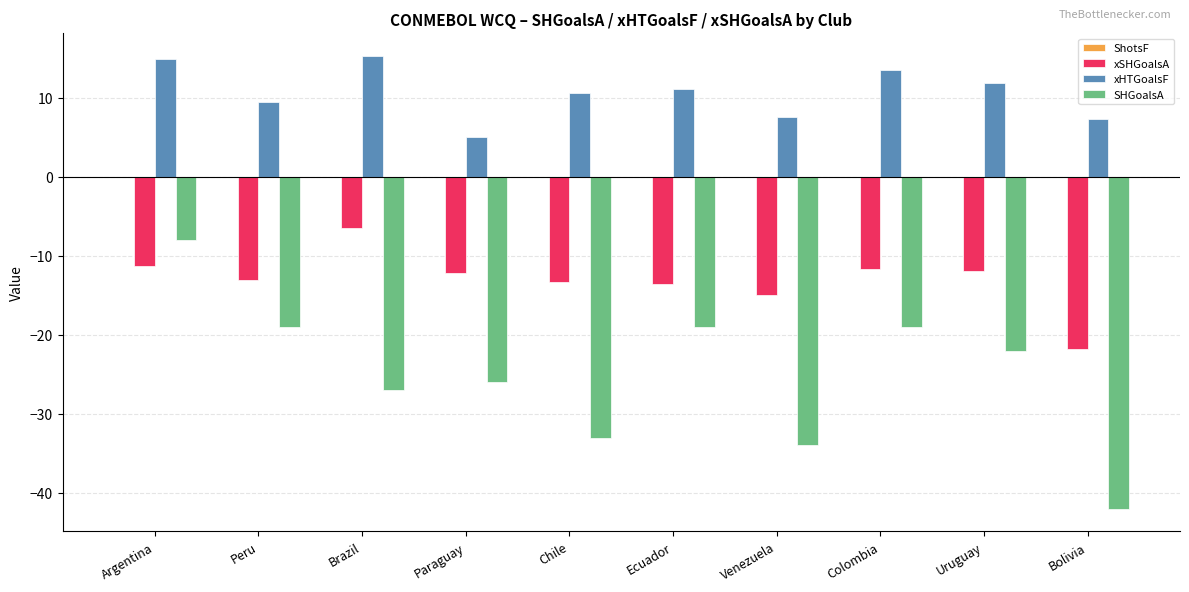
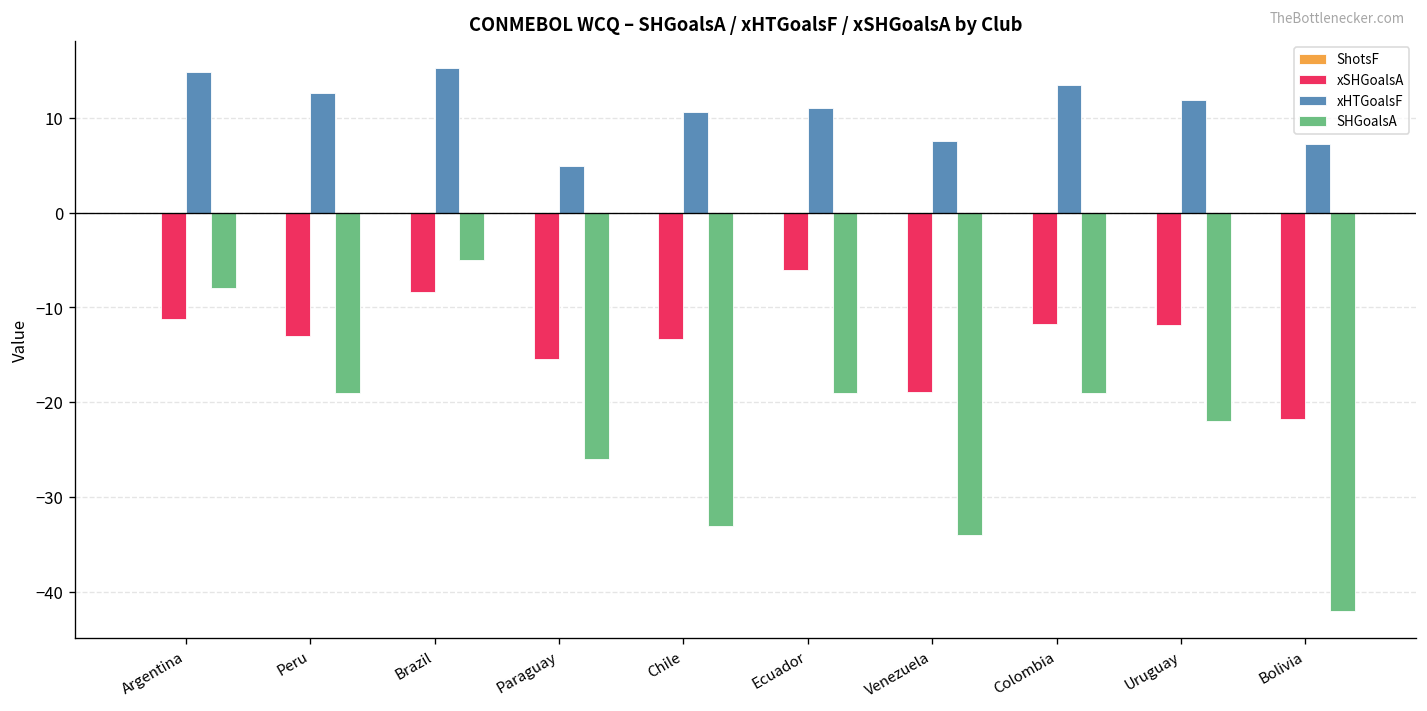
  {
    "ShotsF": {
      "Argentina": 0,
      "Peru": 0,
      "Brazil": 0,
      "Paraguay": 0,
      "Chile": 0,
      "Ecuador": 0,
      "Venezuela": 0,
      "Colombia": 0,
      "Uruguay": 0,
      "Bolivia": 0
    },
    "xSHGoalsA": {
      "Argentina": -11,
      "Peru": -13,
-     "Brazil": -6,
-     "Paraguay": -12,
+     "Brazil": -8,
+     "Paraguay": -15,
      "Chile": -13,
-     "Ecuador": -14,
-     "Venezuela": -15,
+     "Ecuador": -6,
+     "Venezuela": -19,
      "Colombia": -12,
      "Uruguay": -12,
      "Bolivia": -22
    },
    "xHTGoalsF": {
      "Argentina": 15,
-     "Peru": 9,
+     "Peru": 13,
      "Brazil": 15,
      "Paraguay": 5,
      "Chile": 11,
      "Ecuador": 11,
      "Venezuela": 8,
      "Colombia": 13,
      "Uruguay": 12,
      "Bolivia": 7
    },
    "SHGoalsA": {
      "Argentina": -8,
      "Peru": -19,
-     "Brazil": -27,
+     "Brazil": -5,
      "Paraguay": -26,
      "Chile": -33,
      "Ecuador": -19,
      "Venezuela": -34,
      "Colombia": -19,
      "Uruguay": -22,
      "Bolivia": -42
    }
  }
